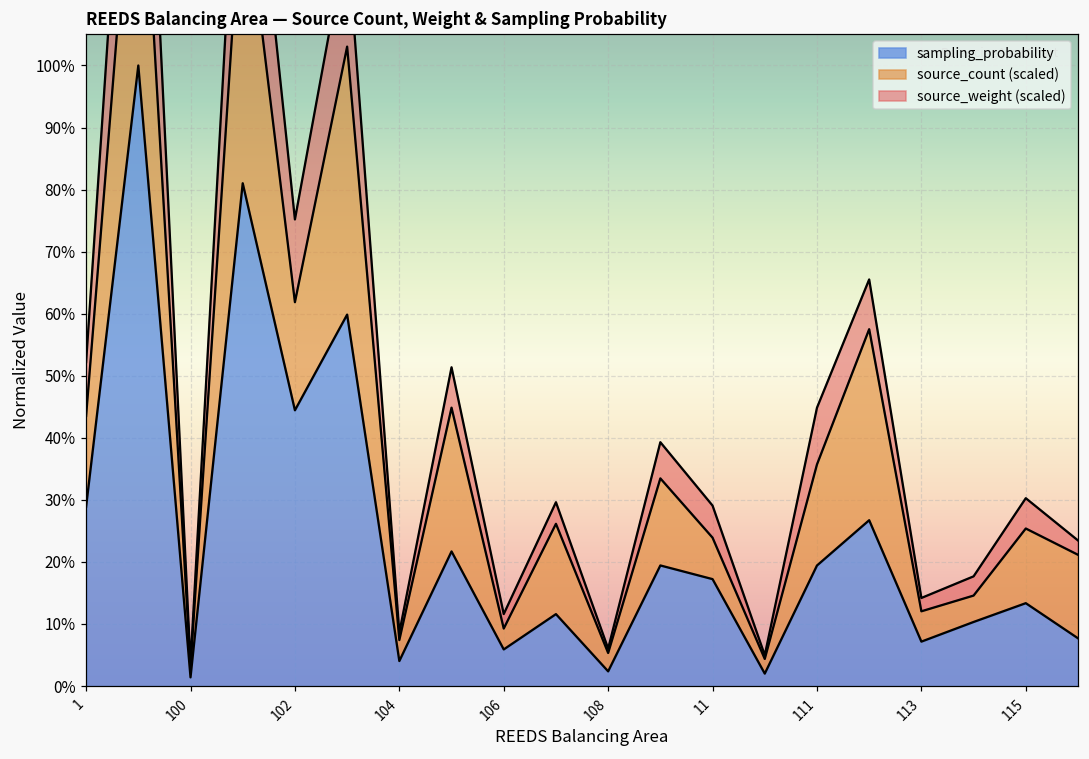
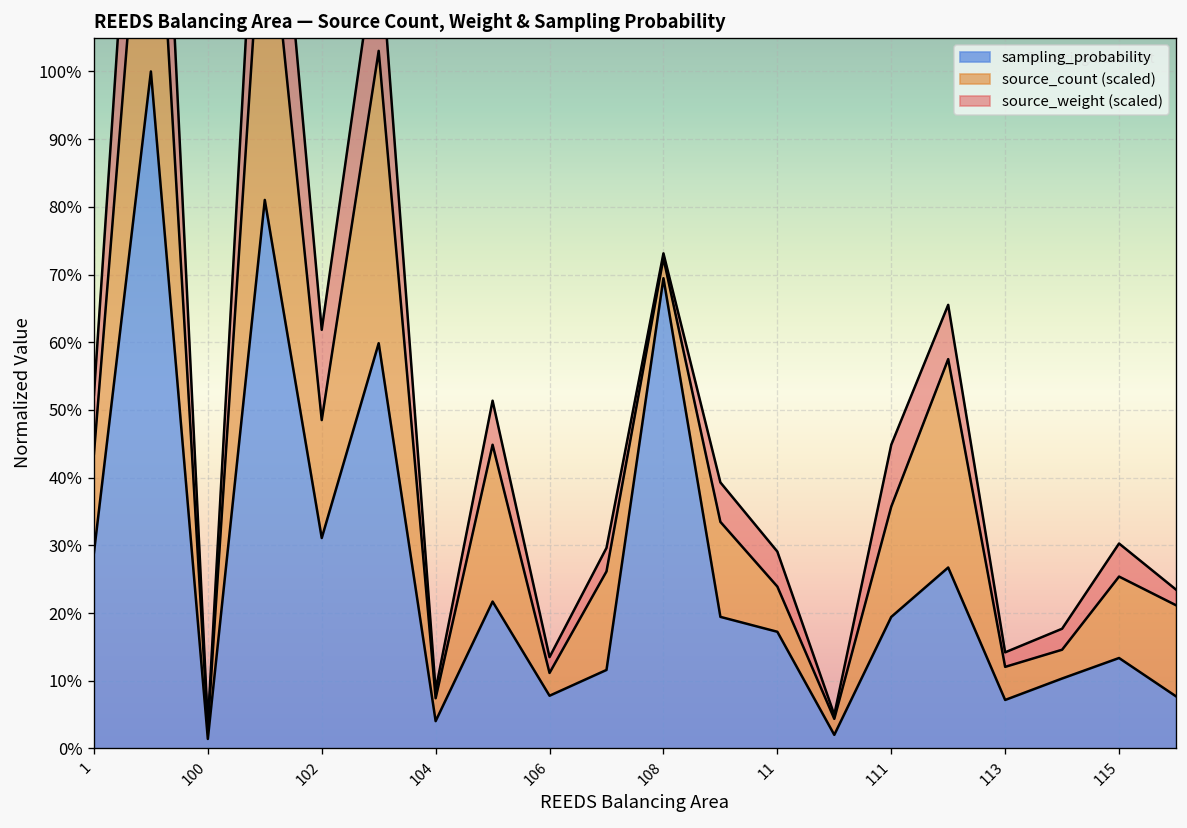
  {
    "sampling_probability": {
      "100": "1%",
-     "102": "44%",
+     "102": "31%",
      "104": "4%",
-     "106": "6%",
-     "108": "2%",
+     "106": "8%",
+     "108": "69%",
      "111": "19%",
      "113": "7%",
      "115": "13%"
    }
  }
